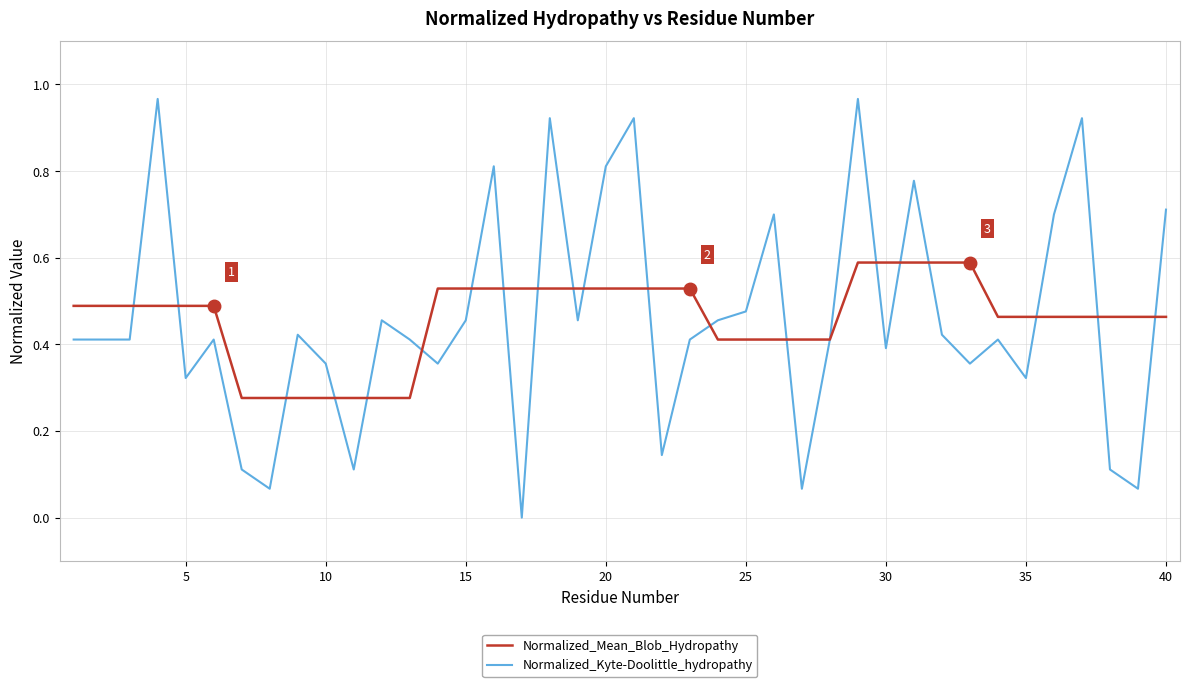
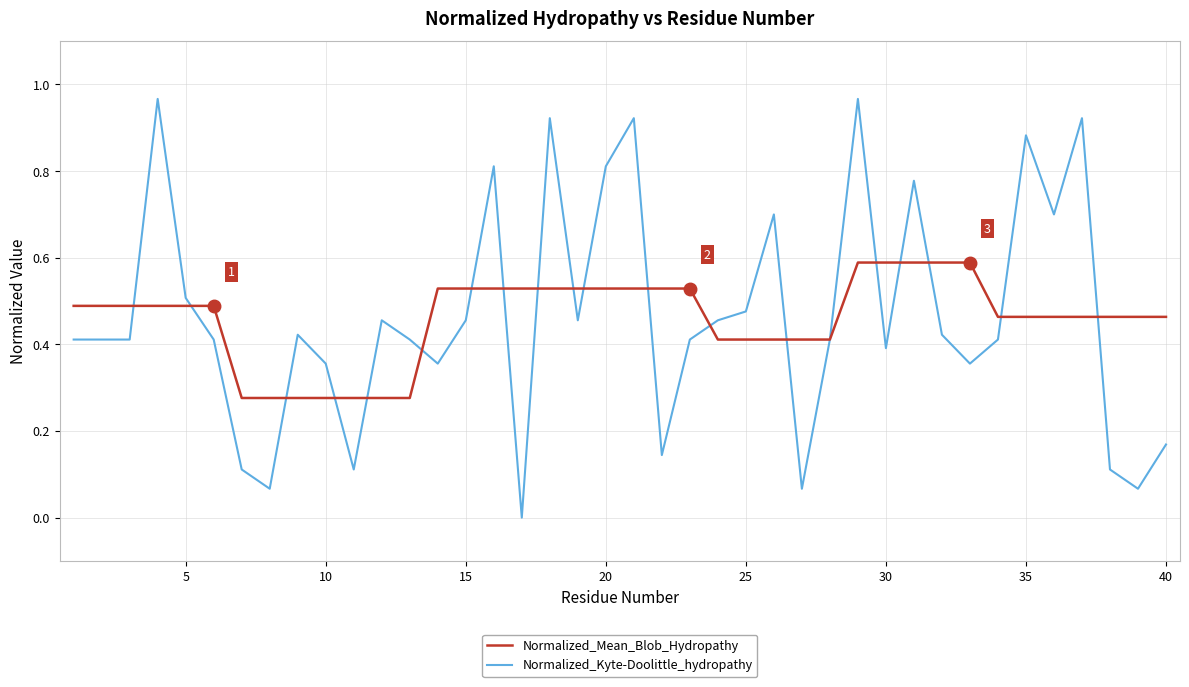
  {
    "Normalized_Kyte-Doolittle_hydropathy": {
-     "5": 0.32,
+     "5": 0.51,
      "10": 0.36,
      "15": 0.46,
      "20": 0.81,
      "25": 0.48,
      "30": 0.39,
-     "35": 0.32,
-     "40": 0.71
+     "35": 0.88,
+     "40": 0.17
    }
  }
